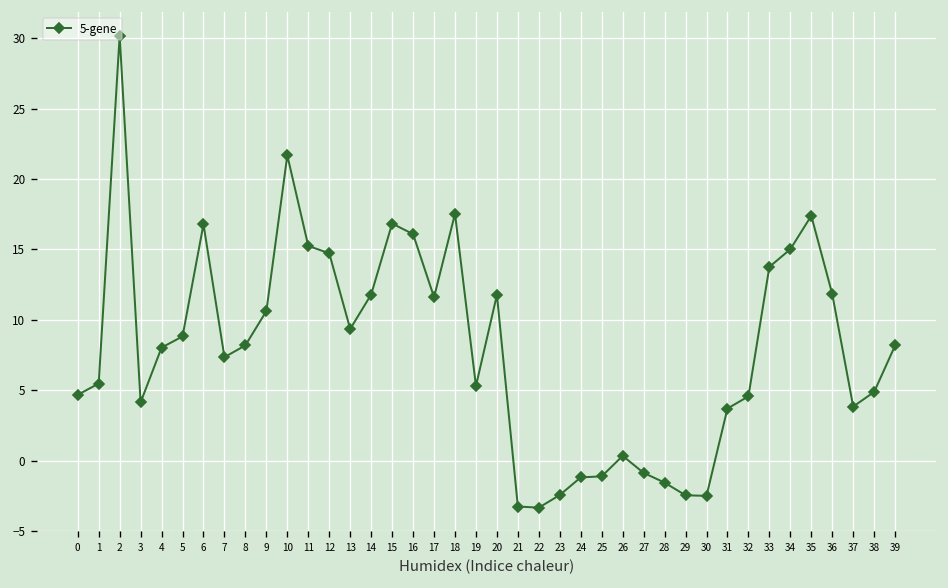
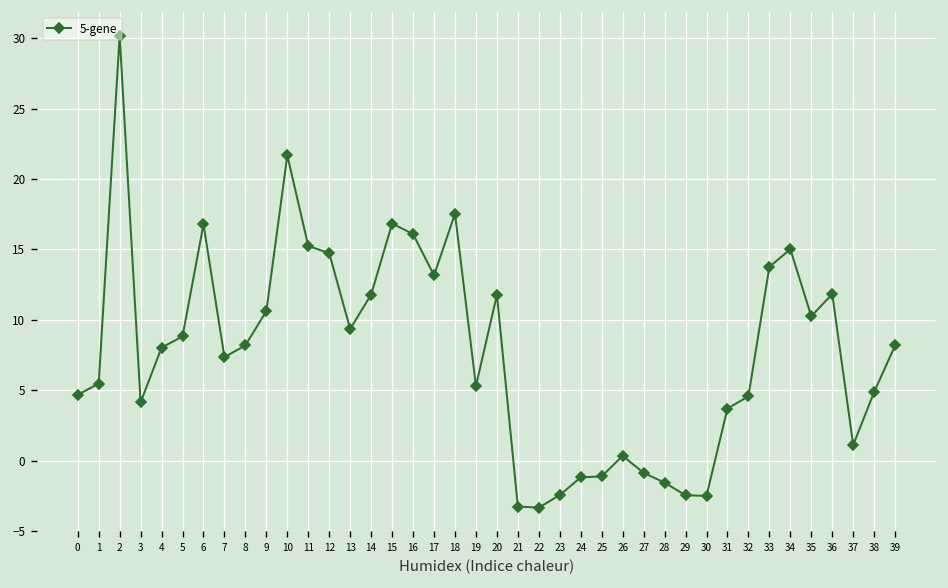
  {
    "0": 4.7,
    "1": 5.5,
    "3": 4.1,
    "4": 8.0,
    "5": 8.8,
    "6": 16.8,
    "7": 7.3,
    "8": 8.2,
    "9": 10.6,
    "10": 21.7,
    "11": 15.2,
    "12": 14.7,
    "13": 9.3,
    "14": 11.8,
    "15": 16.8,
    "16": 16.1,
-   "17": 11.6,
+   "17": 13.2,
    "18": 17.5,
    "19": 5.3,
    "20": 11.8,
    "21": -3.3,
    "22": -3.3,
    "23": -2.4,
    "24": -1.2,
    "25": -1.1,
    "26": 0.3,
    "27": -0.9,
    "28": -1.6,
    "29": -2.5,
    "30": -2.5,
    "31": 3.7,
    "32": 4.6,
    "33": 13.8,
    "34": 15.0,
-   "35": 17.4,
+   "35": 10.3,
    "36": 11.8,
-   "37": 3.8,
+   "37": 1.1,
    "38": 4.9,
    "39": 8.2
  }
